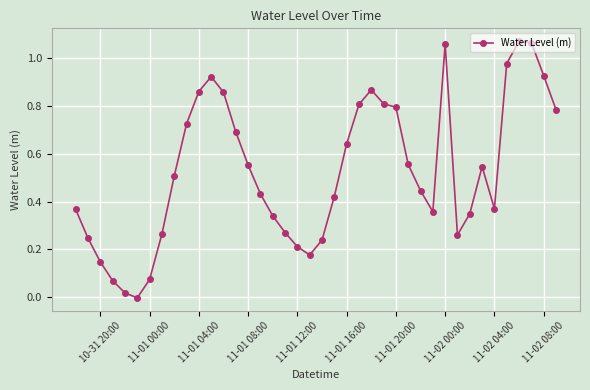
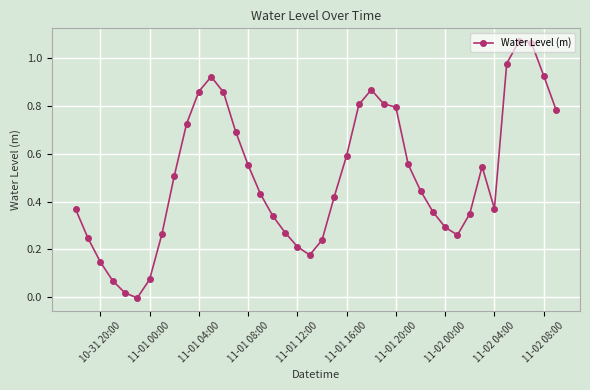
  {
    "10-31 20:00": 0.15,
    "11-01 00:00": 0.07,
    "11-01 04:00": 0.86,
    "11-01 08:00": 0.55,
    "11-01 12:00": 0.21,
-   "11-01 16:00": 0.64,
+   "11-01 16:00": 0.59,
    "11-01 20:00": 0.79,
-   "11-02 00:00": 1.06,
+   "11-02 00:00": 0.29,
    "11-02 04:00": 0.37,
    "11-02 08:00": 0.93
  }
